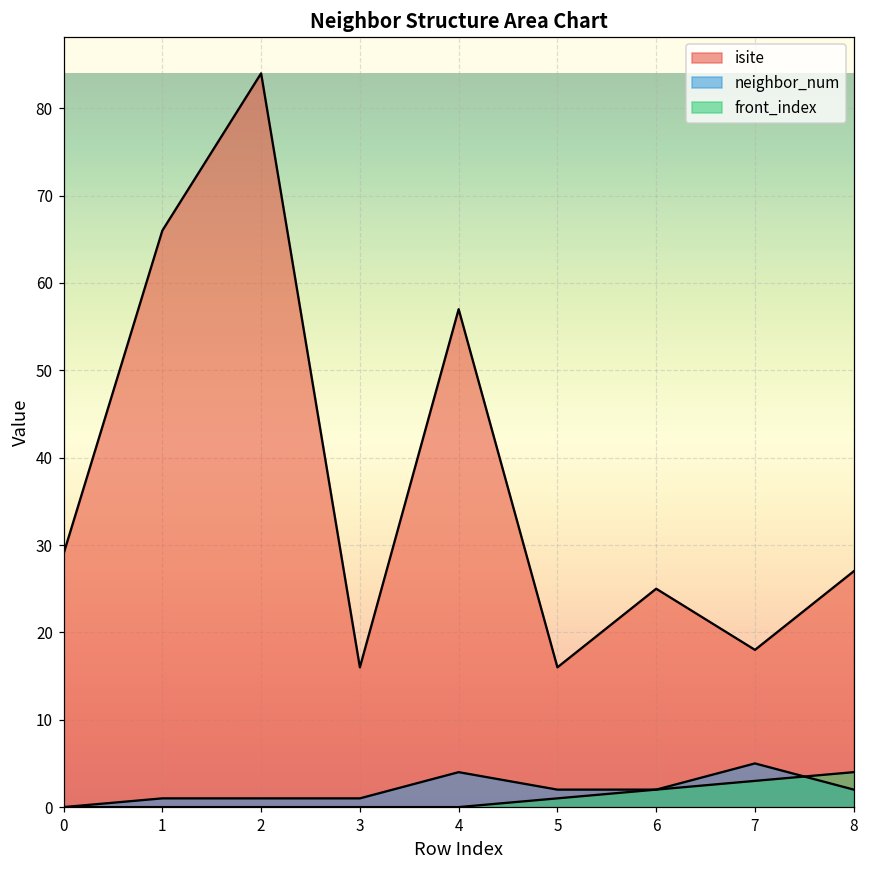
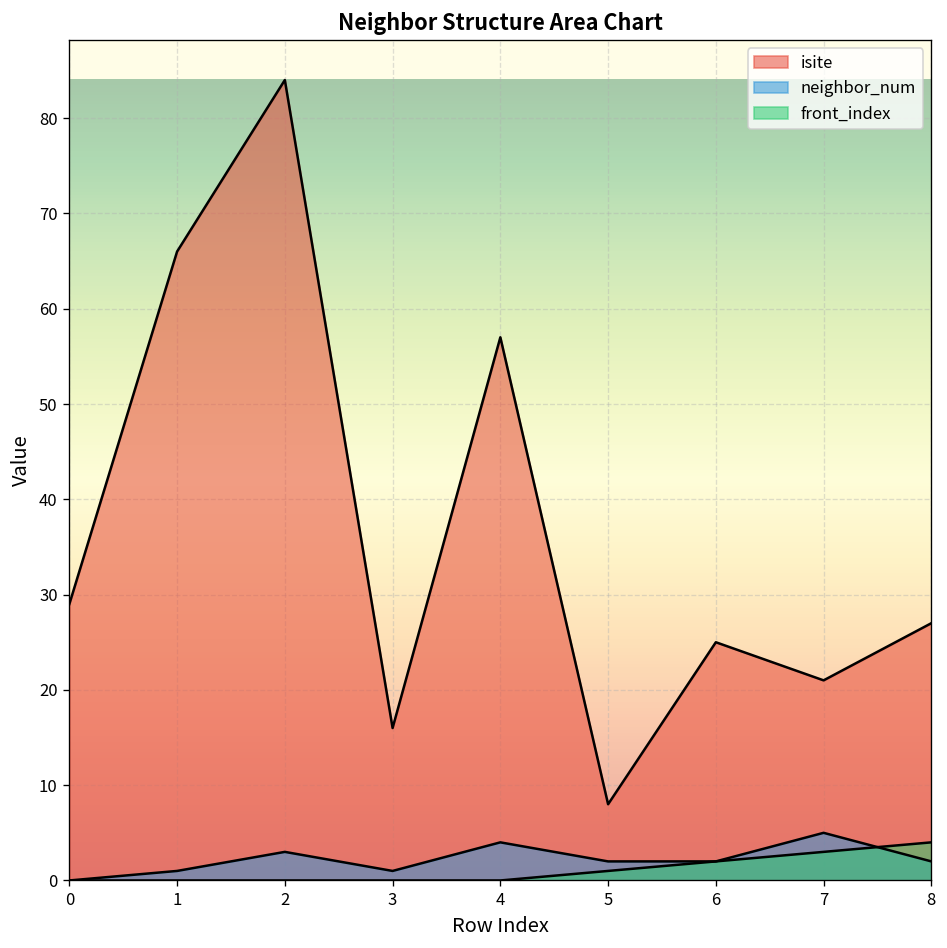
  {
    "isite": {
      "0": 29,
      "1": 66,
      "2": 84,
      "3": 16,
      "4": 57,
-     "5": 16,
+     "5": 8,
      "6": 25,
-     "7": 18,
+     "7": 21,
      "8": 27
    },
    "neighbor_num": {
      "1": 1,
-     "2": 1,
+     "2": 3,
      "3": 1,
      "4": 4,
      "5": 2,
      "7": 5,
      "8": 2
    },
    "front_index": {
      "1": 0,
      "2": 0,
      "3": 0,
      "4": 0,
      "5": 1,
      "7": 3,
      "8": 4
    }
  }
